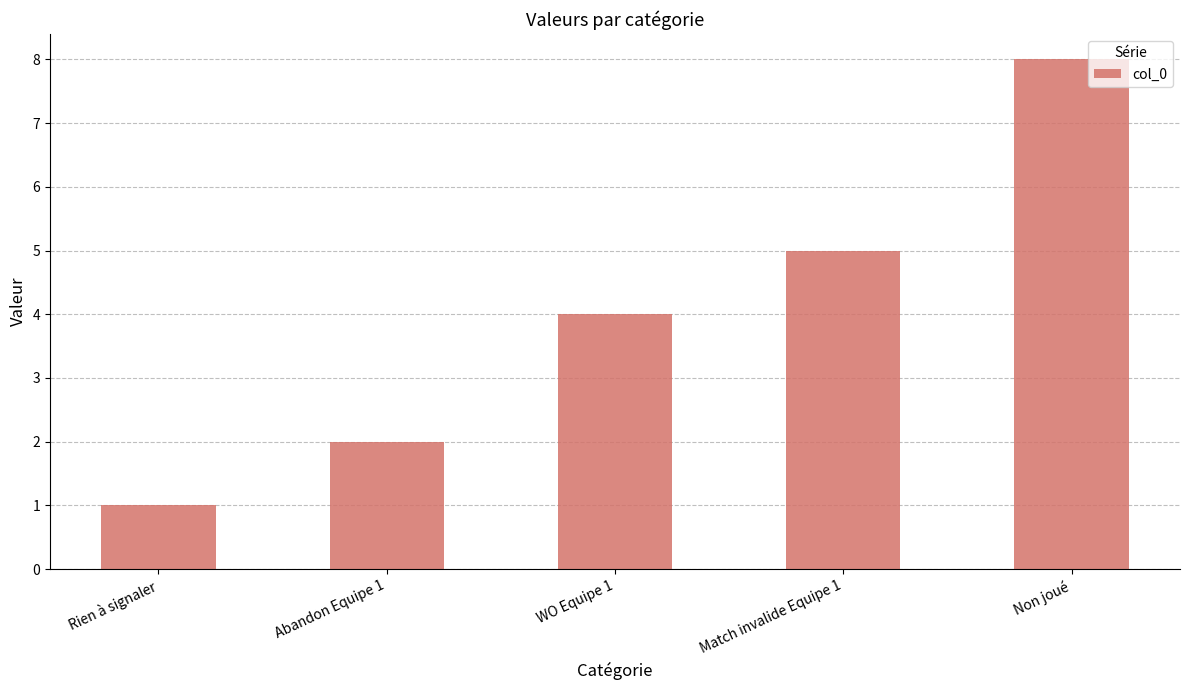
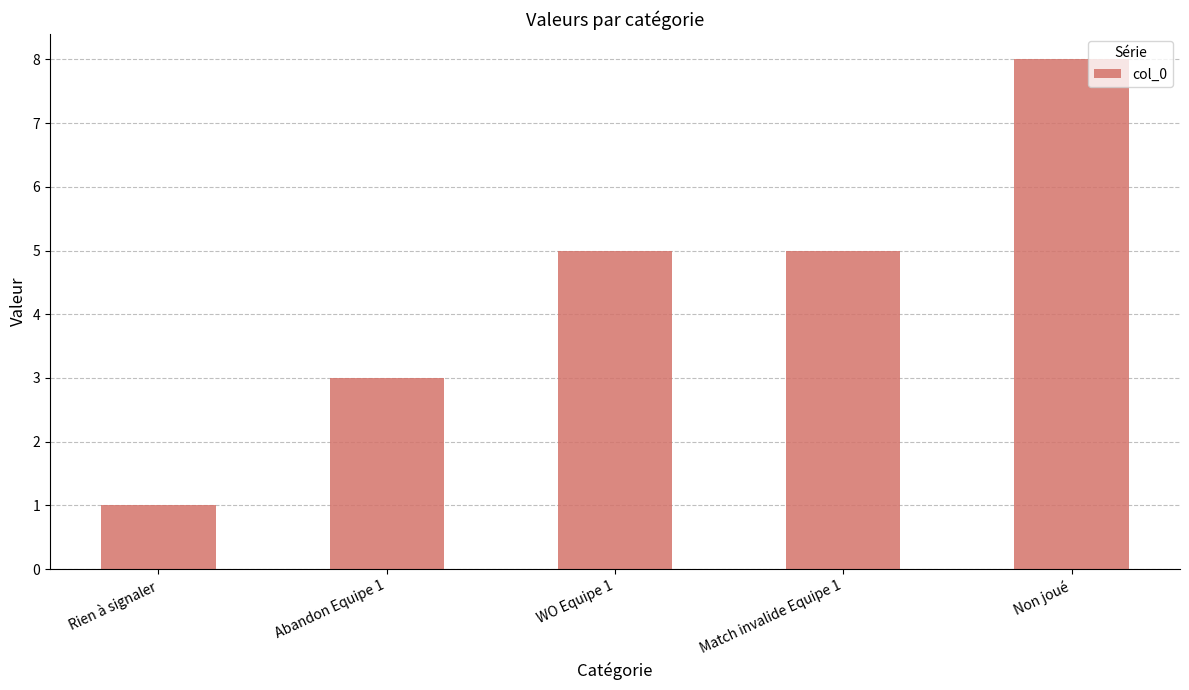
  {
    "Rien à signaler": 1,
-   "Abandon Equipe 1": 2,
-   "WO Equipe 1": 4,
+   "Abandon Equipe 1": 3,
+   "WO Equipe 1": 5,
    "Match invalide Equipe 1": 5,
    "Non joué": 8
  }
